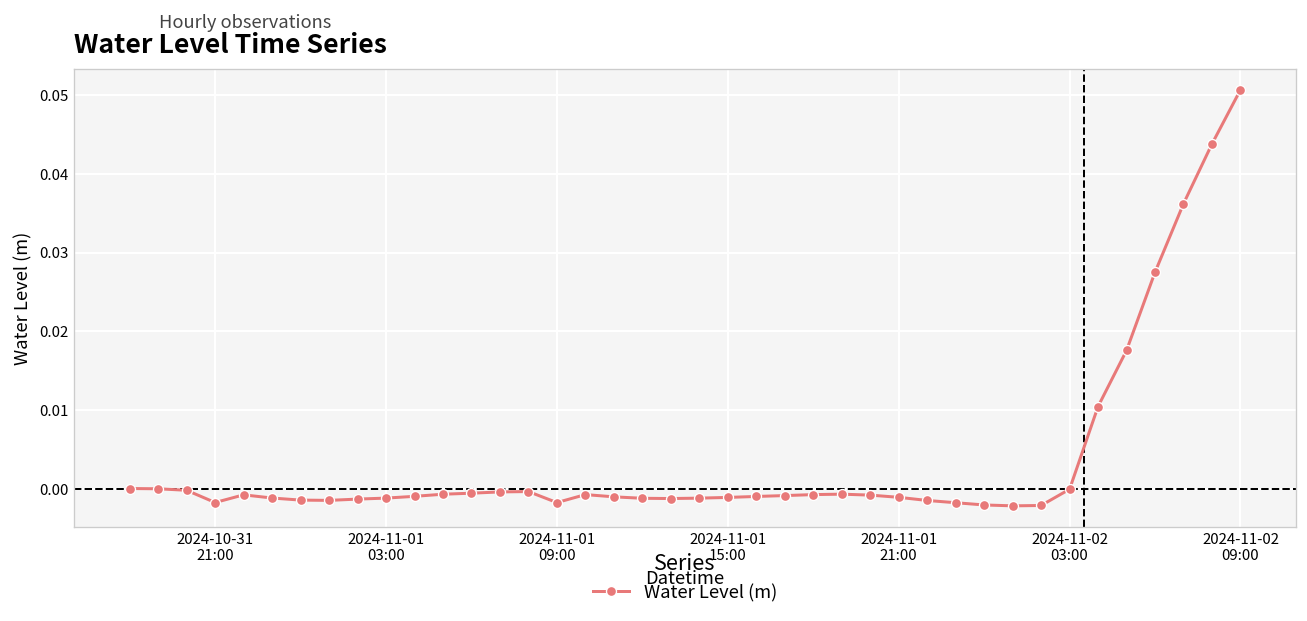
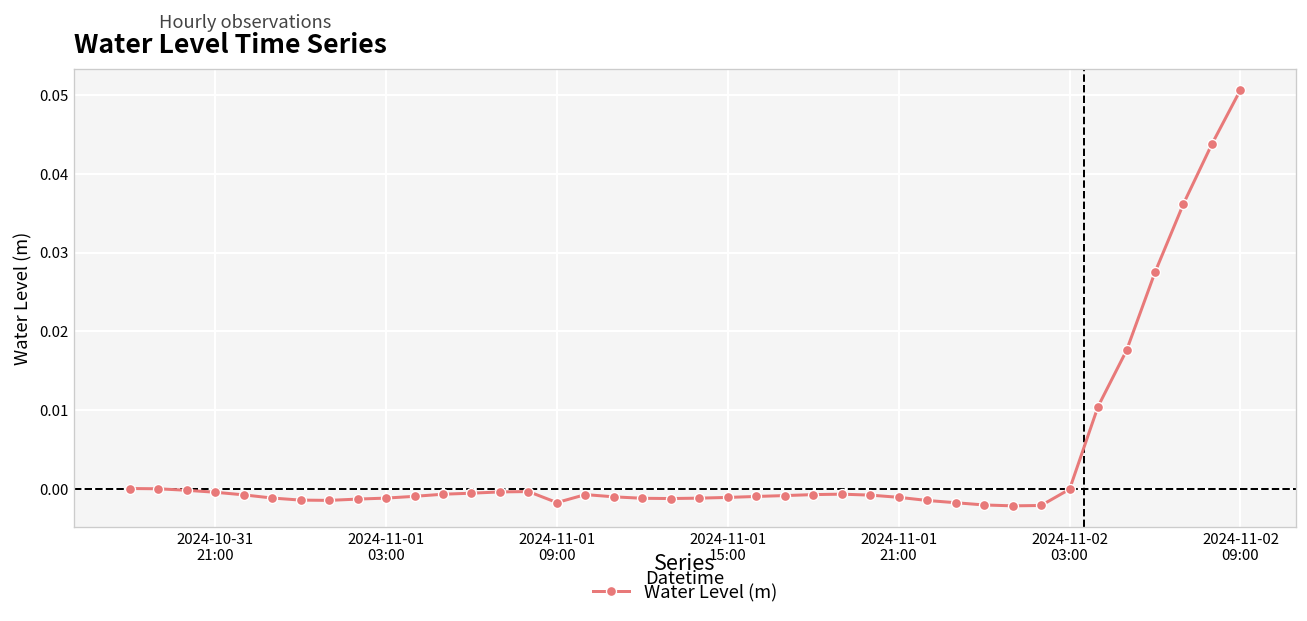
  {
-   "2024-10-31 21:00": -0.002,
+   "2024-10-31 21:00": 0.000,
    "2024-11-01 03:00": -0.001,
    "2024-11-01 09:00": -0.002,
    "2024-11-01 15:00": -0.001,
    "2024-11-01 21:00": -0.001,
    "2024-11-02 03:00": 0.000,
    "2024-11-02 09:00": 0.051
  }
